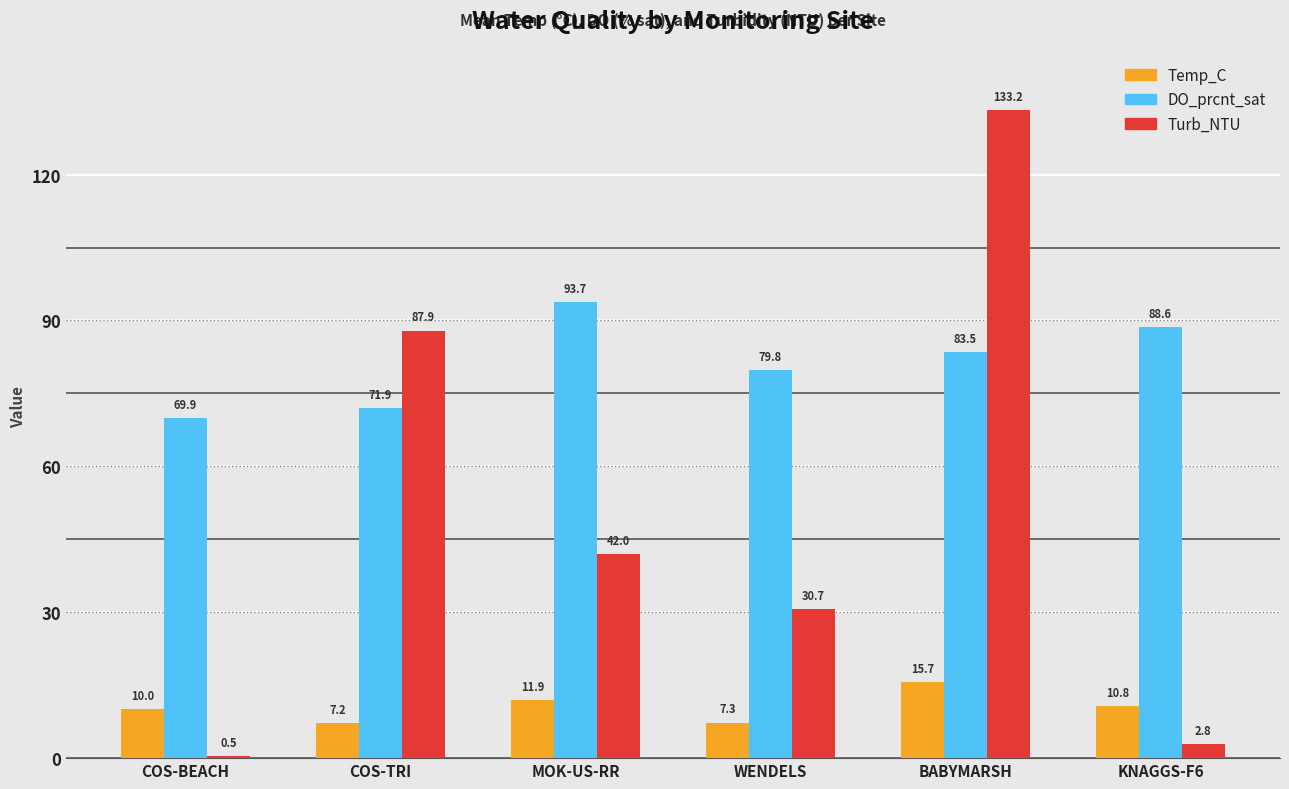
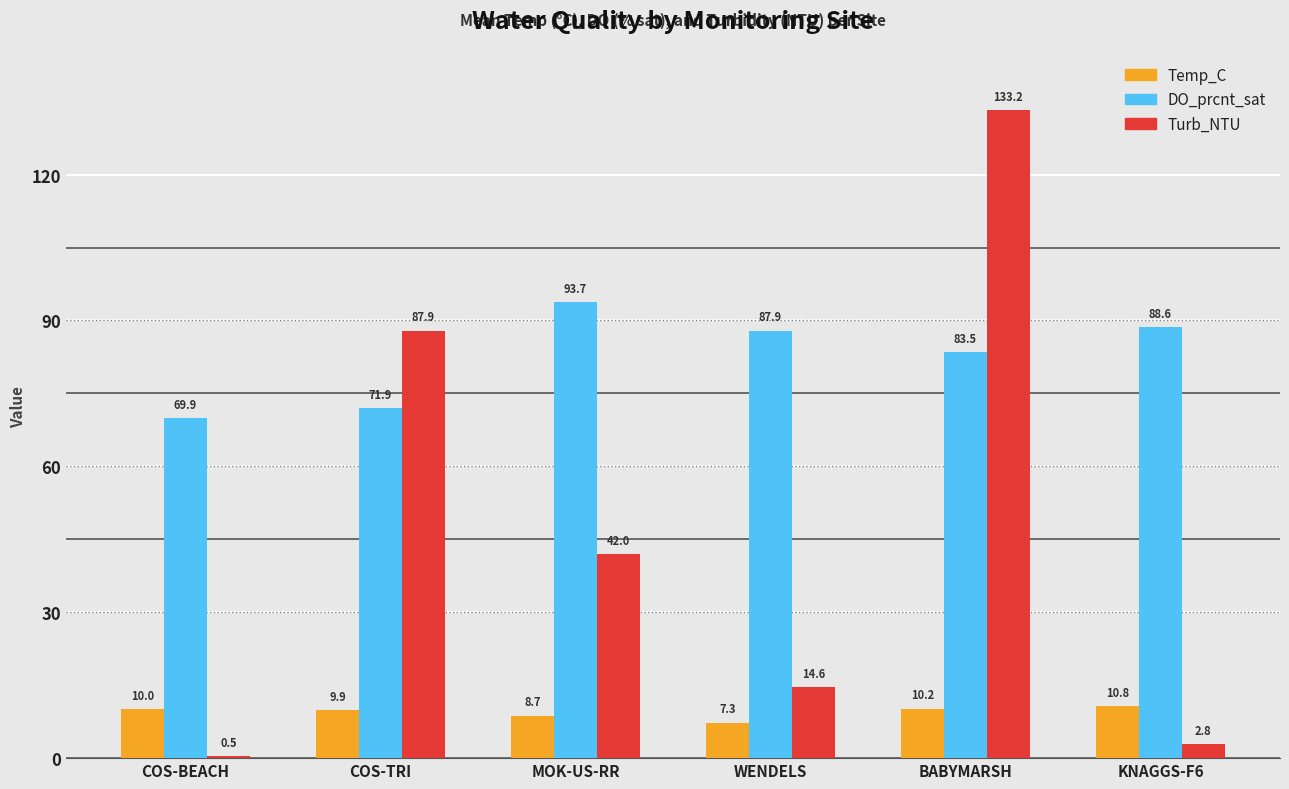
  {
    "Temp_C": {
      "COS-BEACH": 10.0,
-     "COS-TRI": 7.2,
-     "MOK-US-RR": 11.9,
+     "COS-TRI": 9.9,
+     "MOK-US-RR": 8.7,
      "WENDELS": 7.3,
-     "BABYMARSH": 15.7,
+     "BABYMARSH": 10.2,
      "KNAGGS-F6": 10.8
    },
    "DO_prcnt_sat": {
      "COS-BEACH": 69.9,
      "COS-TRI": 71.9,
      "MOK-US-RR": 93.7,
-     "WENDELS": 79.8,
+     "WENDELS": 87.9,
      "BABYMARSH": 83.5,
      "KNAGGS-F6": 88.6
    },
    "Turb_NTU": {
      "COS-BEACH": 0.5,
      "COS-TRI": 87.9,
      "MOK-US-RR": 42.0,
-     "WENDELS": 30.7,
+     "WENDELS": 14.6,
      "BABYMARSH": 133.2,
      "KNAGGS-F6": 2.8
    }
  }
